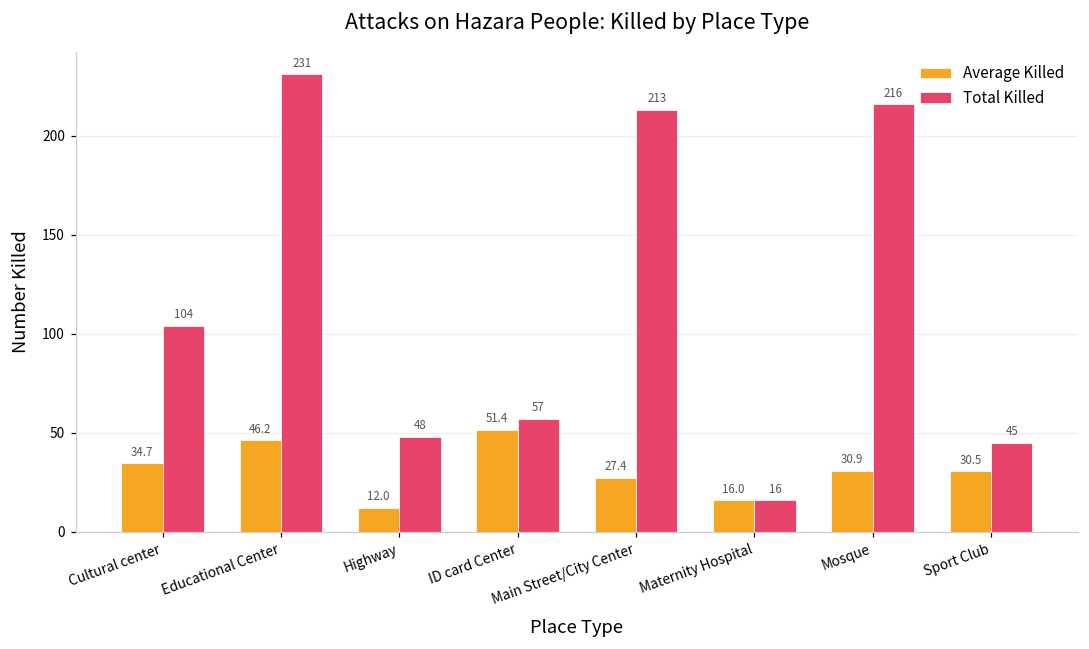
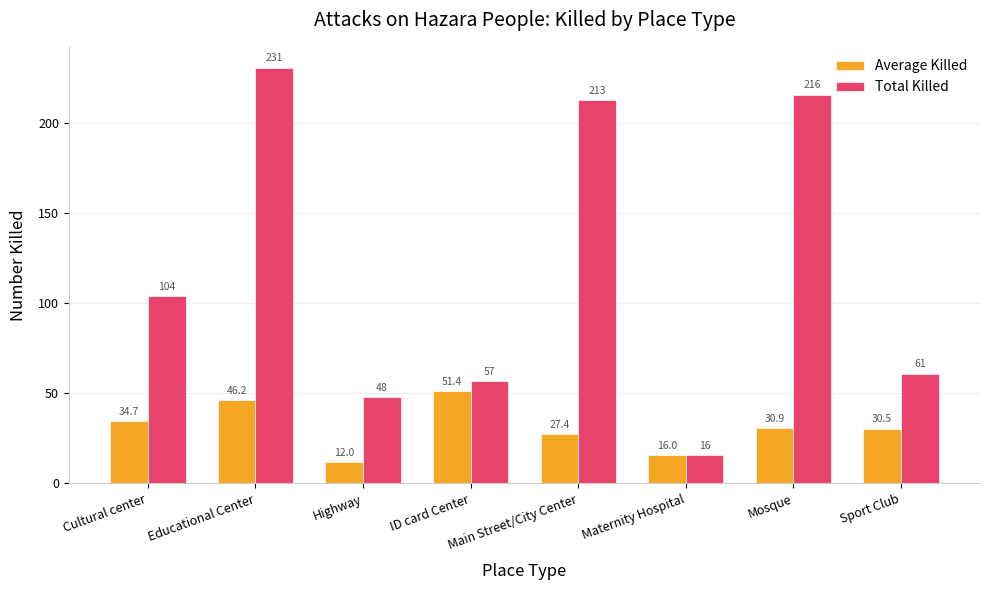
  {
    "Average Killed": {
      "Cultural center": 34.7,
      "Educational Center": 46.2,
      "Highway": 12.0,
      "ID card Center": 51.4,
      "Main Street/City Center": 27.4,
      "Maternity Hospital": 16.0,
      "Mosque": 30.9,
      "Sport Club": 30.5
    },
    "Total Killed": {
      "Cultural center": 104,
      "Educational Center": 231,
      "Highway": 48,
      "ID card Center": 57,
      "Main Street/City Center": 213,
      "Maternity Hospital": 16,
      "Mosque": 216,
-     "Sport Club": 45
+     "Sport Club": 61
    }
  }
